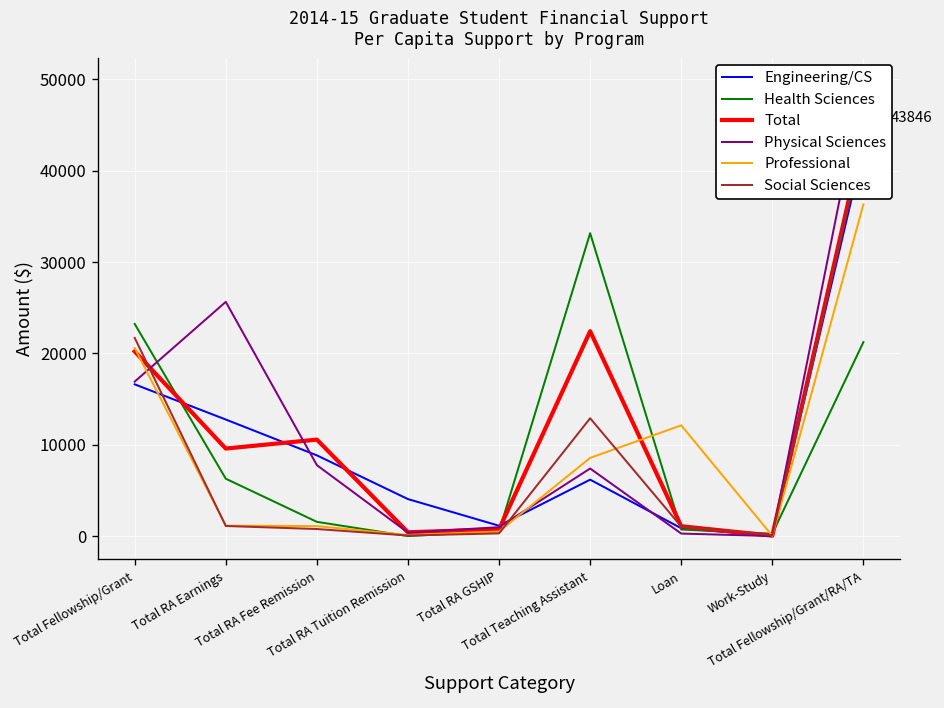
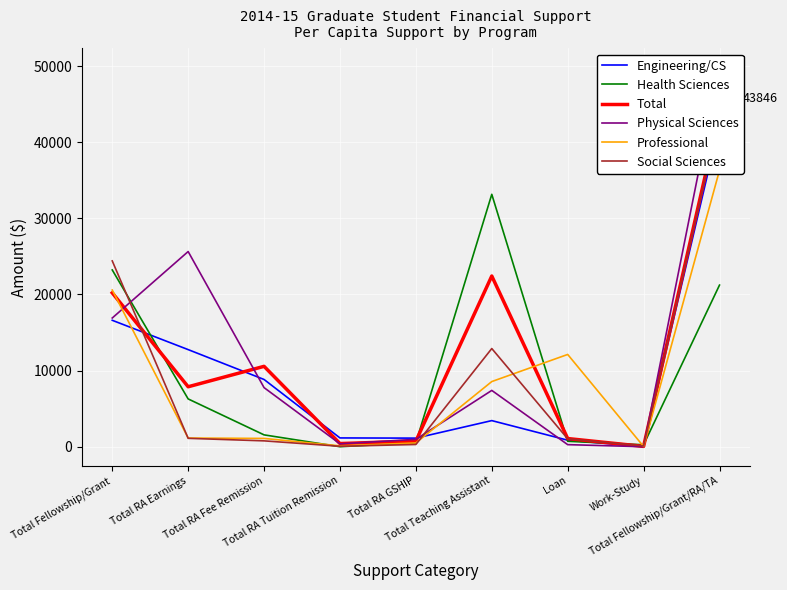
  {
    "Engineering/CS": {
      "Total RA Earnings": 13000,
      "Total RA Fee Remission": 9000,
-     "Total RA Tuition Remission": 4000,
-     "Total Teaching Assistant": 6000
+     "Total RA Tuition Remission": 1000,
+     "Total Teaching Assistant": 3000
    },
    "Health Sciences": {
      "Total Fellowship/Grant": 23000,
      "Total RA Earnings": 6000,
      "Total RA Fee Remission": 2000,
      "Total Teaching Assistant": 33000,
      "Total Fellowship/Grant/RA/TA": 21000
    },
    "Total": {
      "Total Fellowship/Grant": 20000,
-     "Total RA Earnings": 10000,
+     "Total RA Earnings": 8000,
      "Total RA Fee Remission": 11000,
      "Total Teaching Assistant": 22000
    },
    "Physical Sciences": {
      "Total RA Earnings": 26000,
      "Total RA Fee Remission": 8000,
      "Total Teaching Assistant": 7000,
      "Loan": 0
    },
    "Professional": {
      "Total Fellowship/Grant": 21000,
      "Total Teaching Assistant": 9000,
      "Loan": 12000
    },
    "Social Sciences": {
-     "Total Fellowship/Grant": 22000,
+     "Total Fellowship/Grant": 24000,
      "Total Teaching Assistant": 13000
    }
  }
